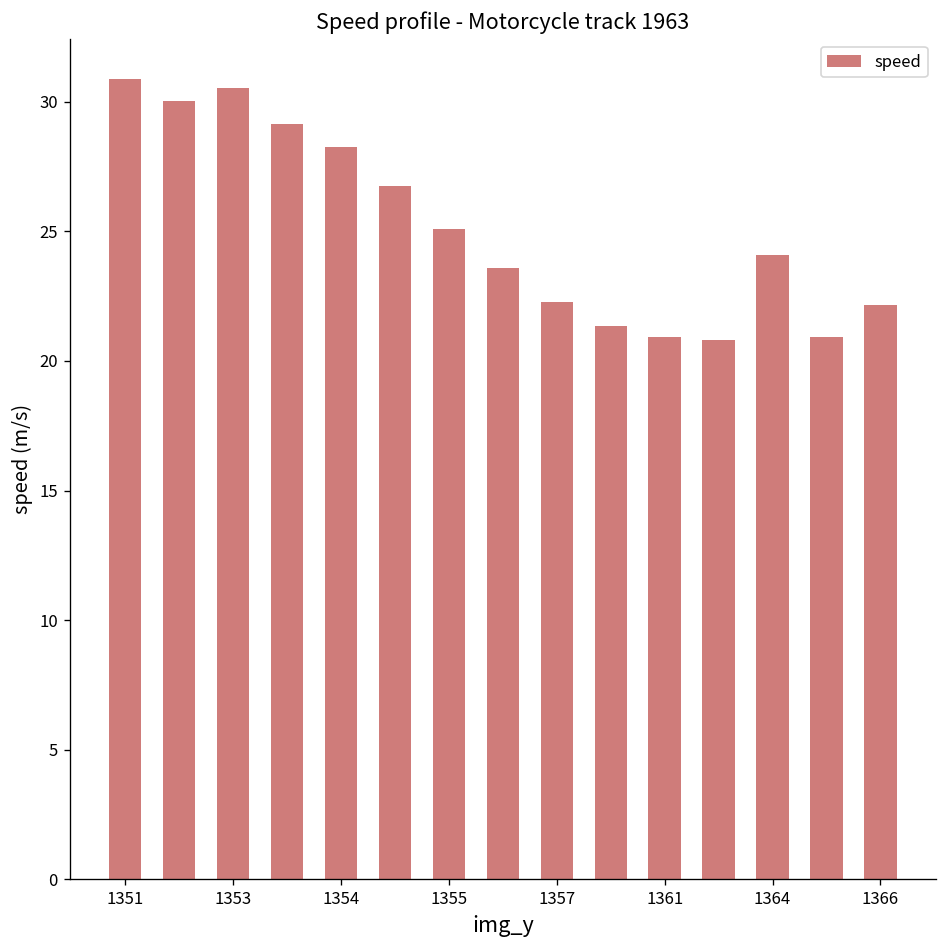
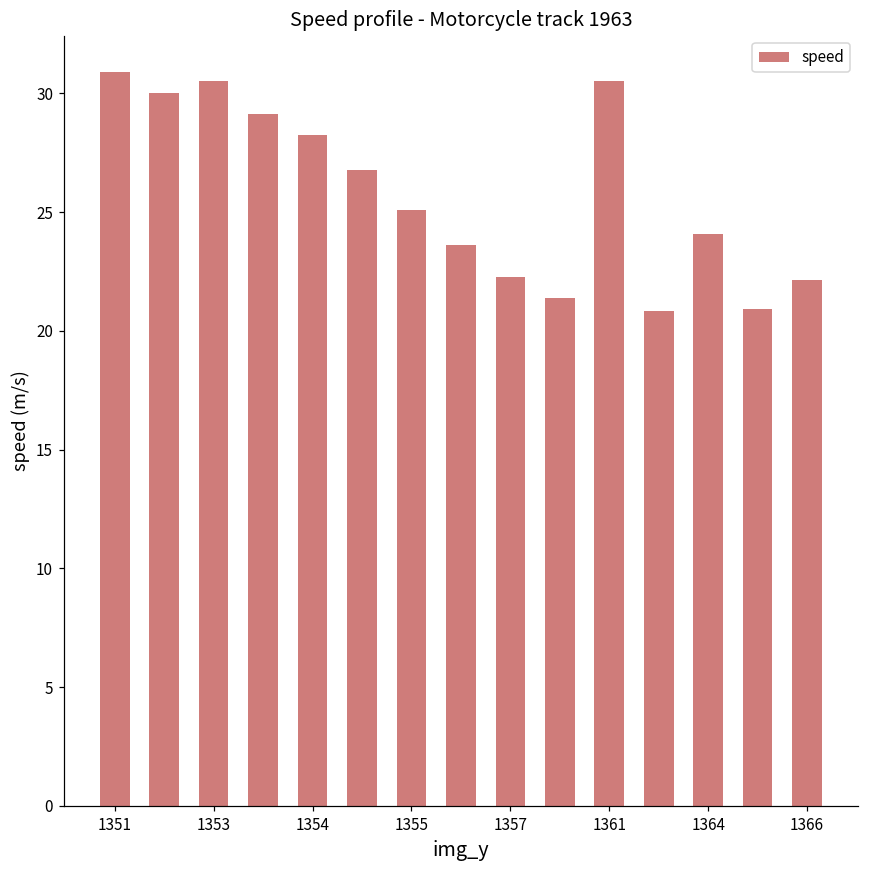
  {
    "1351": 30.9,
    "1353": 30.5,
    "1357": 22.3,
-   "1361": 20.9,
+   "1361": 30.5,
    "1364": 24.1,
    "1366": 22.2
  }
